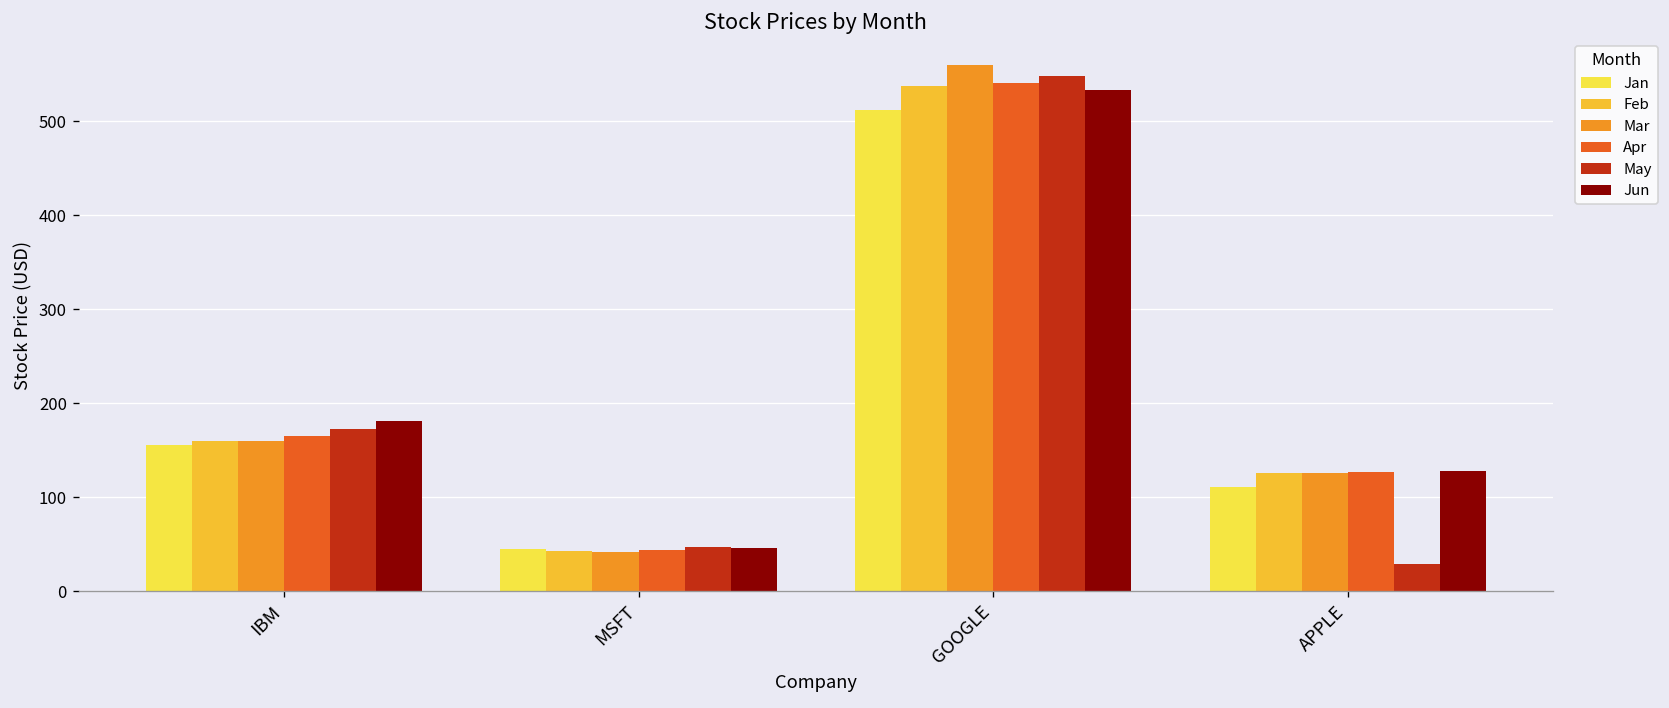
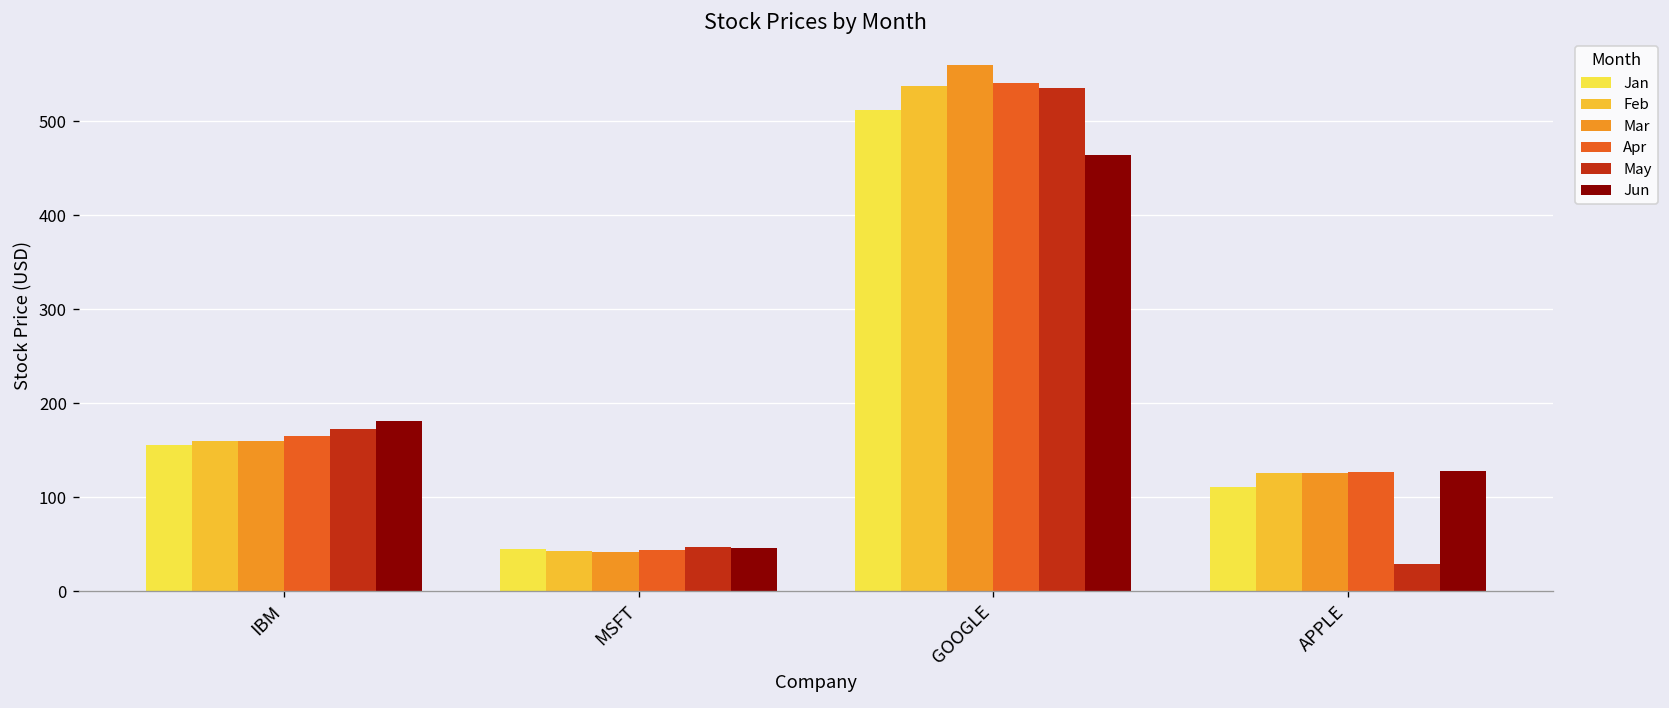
  {
    "May": {
      "IBM": 170,
      "MSFT": 50,
-     "GOOGLE": 550,
+     "GOOGLE": 540,
      "APPLE": 30
    },
    "Jun": {
      "IBM": 180,
      "MSFT": 50,
-     "GOOGLE": 530,
+     "GOOGLE": 460,
      "APPLE": 130
    }
  }
